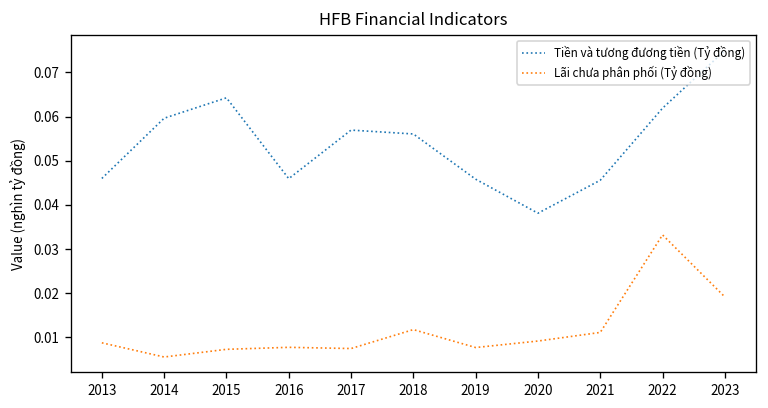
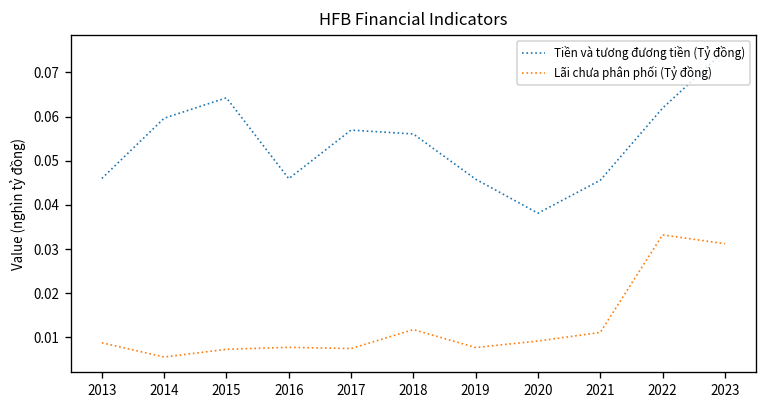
  {
    "Tiền và tương đương tiền (Tỷ đồng)": {
      "2013": 0.046,
      "2014": 0.060,
      "2015": 0.064,
      "2016": 0.046,
      "2017": 0.057,
      "2018": 0.056,
      "2019": 0.046,
      "2020": 0.038,
      "2021": 0.046,
      "2022": 0.062
    },
    "Lãi chưa phân phối (Tỷ đồng)": {
      "2013": 0.009,
      "2014": 0.006,
      "2015": 0.007,
      "2016": 0.008,
      "2017": 0.007,
      "2018": 0.012,
      "2019": 0.008,
      "2020": 0.009,
      "2021": 0.011,
      "2022": 0.033,
-     "2023": 0.019
+     "2023": 0.031
    }
  }
